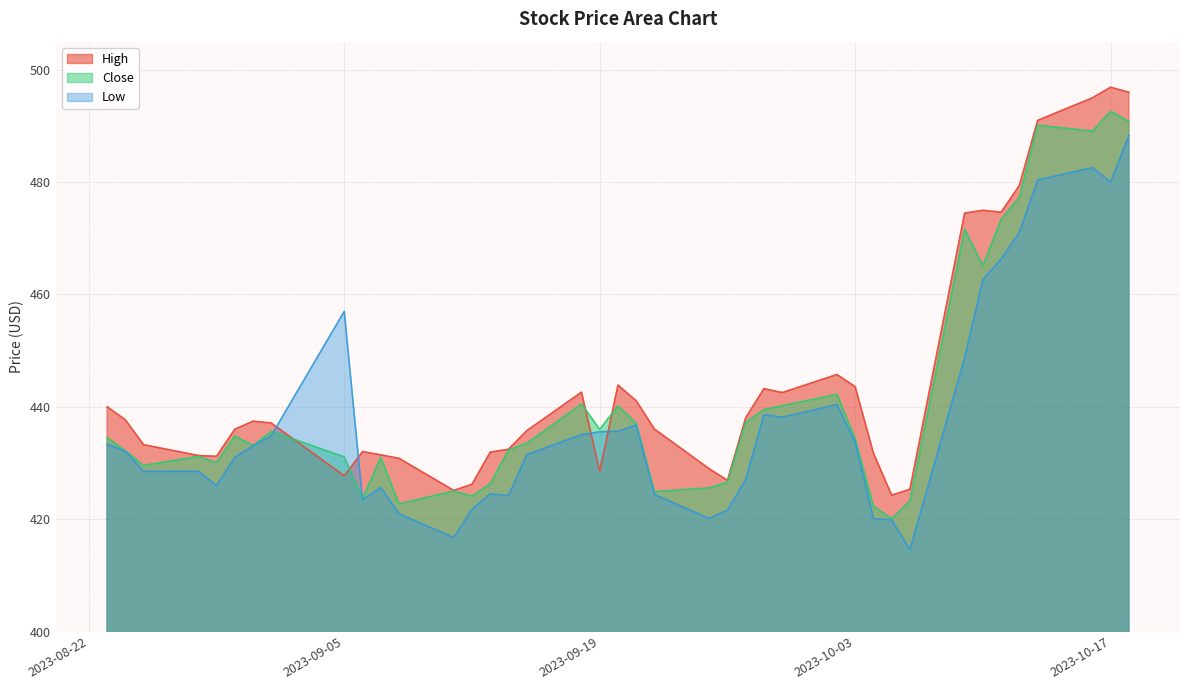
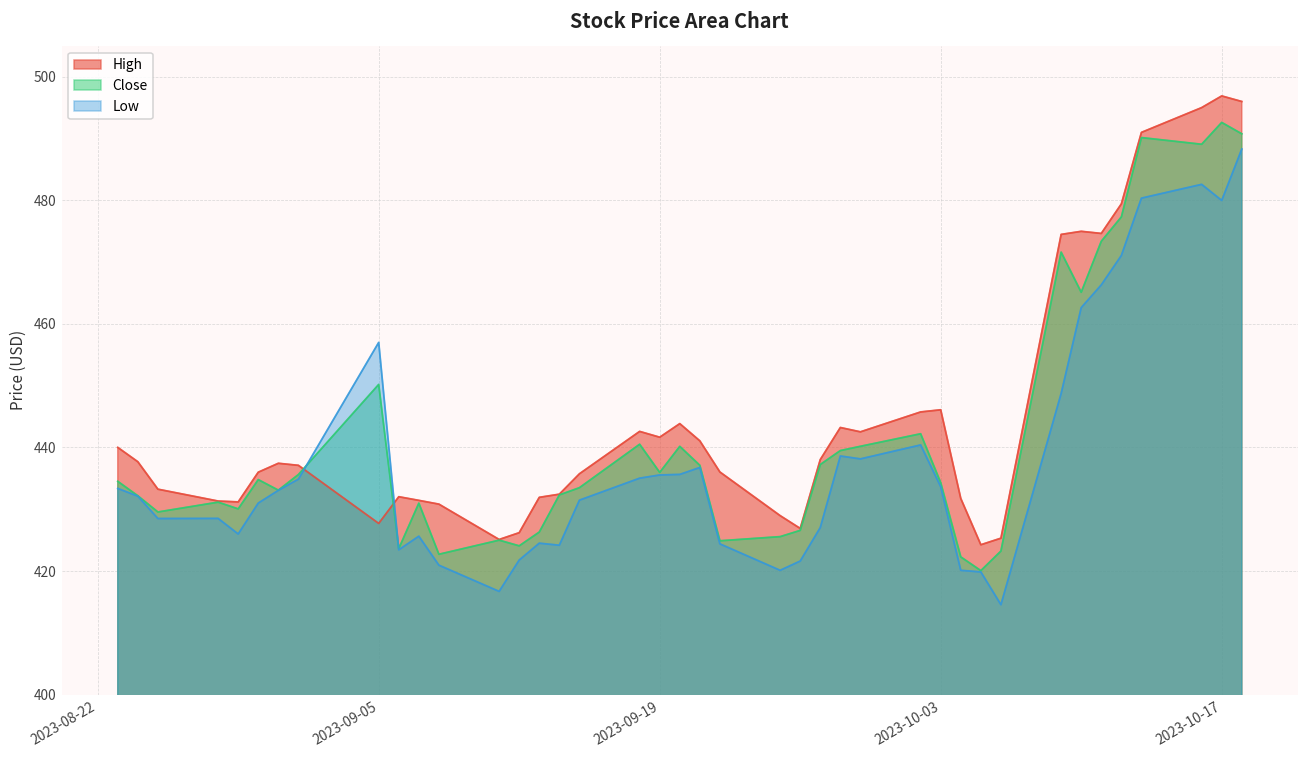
  {
    "High": {
      "2023-09-05": 428,
-     "2023-09-19": 429,
-     "2023-10-03": 444,
+     "2023-09-19": 442,
+     "2023-10-03": 446,
      "2023-10-17": 497
    },
    "Close": {
-     "2023-09-05": 431,
+     "2023-09-05": 450,
      "2023-10-03": 434,
      "2023-10-17": 493
    },
    "Low": {
      "2023-09-05": 457,
      "2023-10-03": 434,
      "2023-10-17": 480
    }
  }
